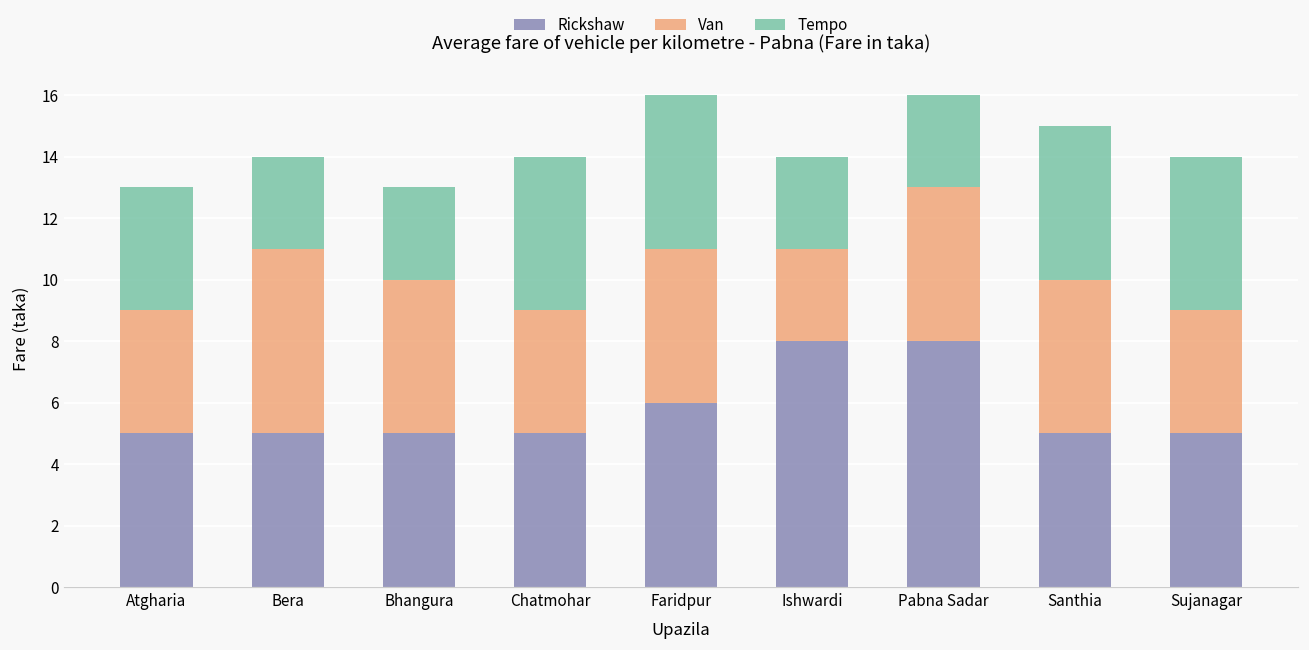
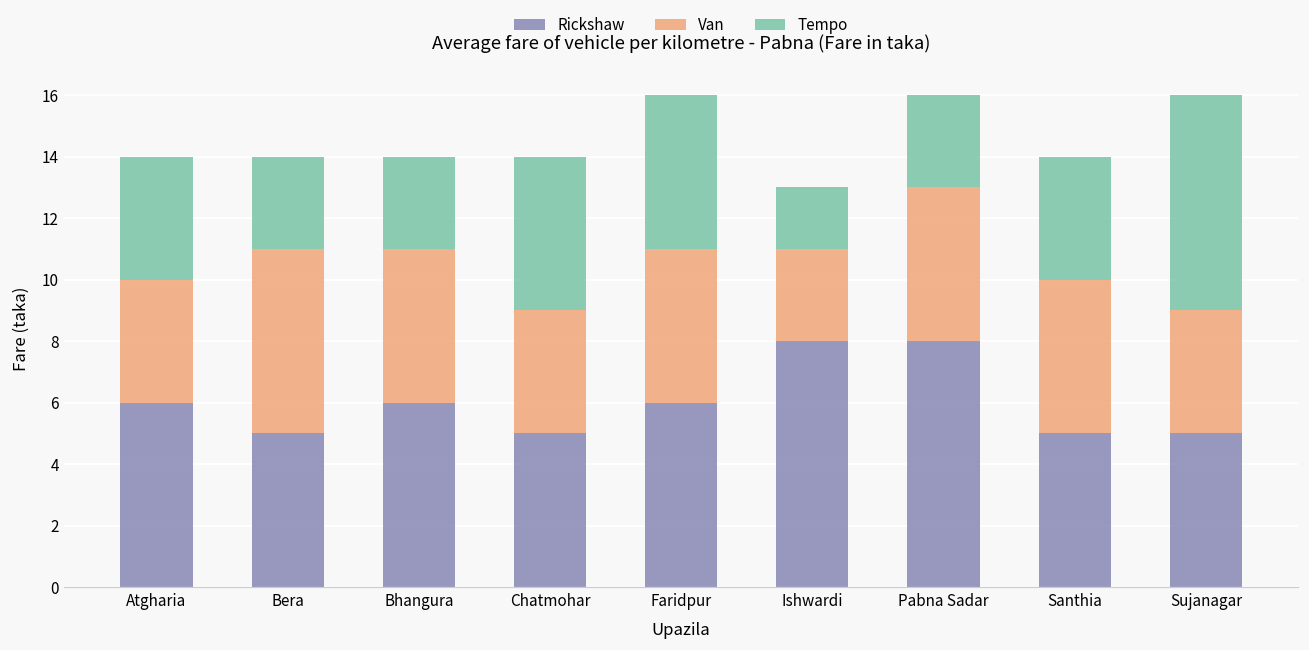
  {
    "Rickshaw": {
-     "Atgharia": 5,
+     "Atgharia": 6,
      "Bera": 5,
-     "Bhangura": 5,
+     "Bhangura": 6,
      "Chatmohar": 5,
      "Faridpur": 6,
      "Ishwardi": 8,
      "Pabna Sadar": 8,
      "Santhia": 5,
      "Sujanagar": 5
    },
    "Van": {
      "Atgharia": 4,
      "Bera": 6,
      "Bhangura": 5,
      "Chatmohar": 4,
      "Faridpur": 5,
      "Ishwardi": 3,
      "Pabna Sadar": 5,
      "Santhia": 5,
      "Sujanagar": 4
    },
    "Tempo": {
      "Atgharia": 4,
      "Bera": 3,
      "Bhangura": 3,
      "Chatmohar": 5,
      "Faridpur": 5,
-     "Ishwardi": 3,
+     "Ishwardi": 2,
      "Pabna Sadar": 3,
-     "Santhia": 5,
-     "Sujanagar": 5
+     "Santhia": 4,
+     "Sujanagar": 7
    }
  }
